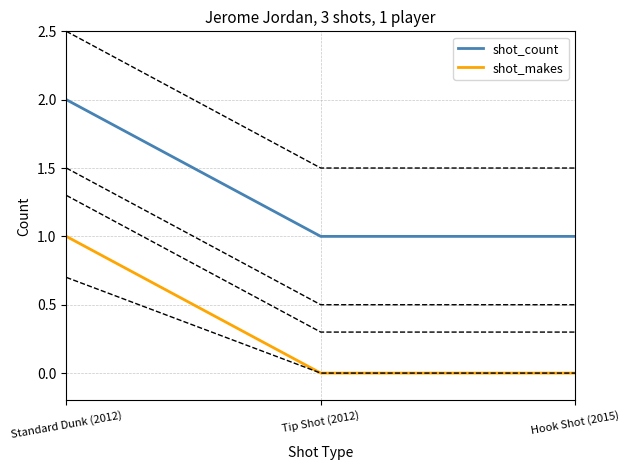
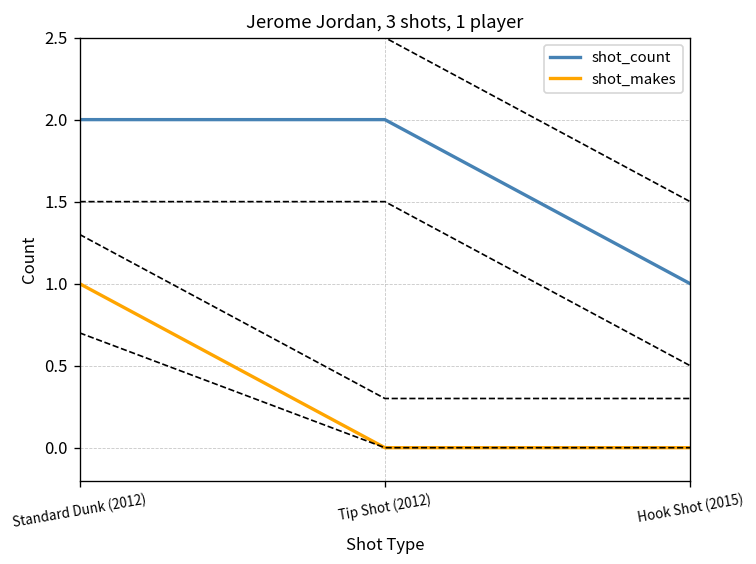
  {
    "shot_count": {
      "Standard Dunk (2012)": 2,
-     "Tip Shot (2012)": 1,
+     "Tip Shot (2012)": 2,
      "Hook Shot (2015)": 1
    },
    "shot_makes": {
      "Standard Dunk (2012)": 1
    }
  }
